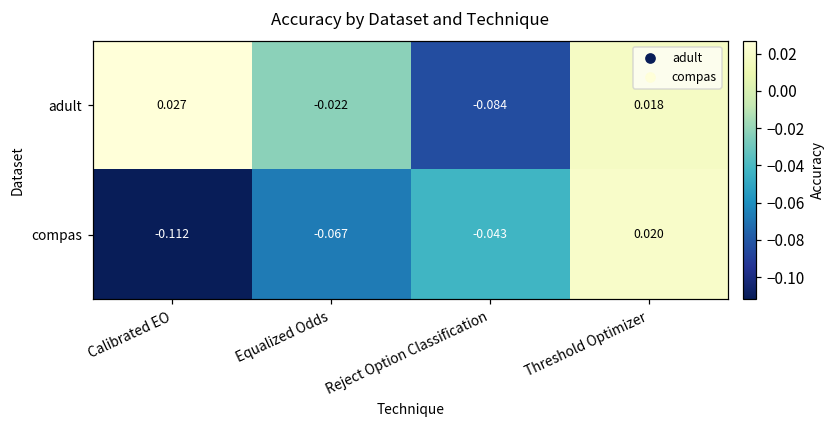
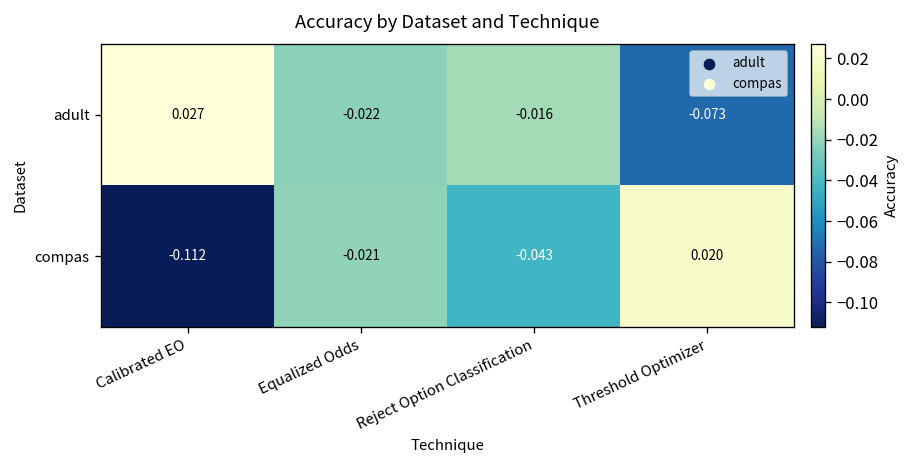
  {
    "adult": {
      "Calibrated EO": 0.027,
      "Equalized Odds": -0.022,
-     "Reject Option Classification": -0.084,
-     "Threshold Optimizer": 0.018
+     "Reject Option Classification": -0.016,
+     "Threshold Optimizer": -0.073
    },
    "compas": {
      "Calibrated EO": -0.112,
-     "Equalized Odds": -0.067,
+     "Equalized Odds": -0.021,
      "Reject Option Classification": -0.043,
      "Threshold Optimizer": 0.020
    }
  }
